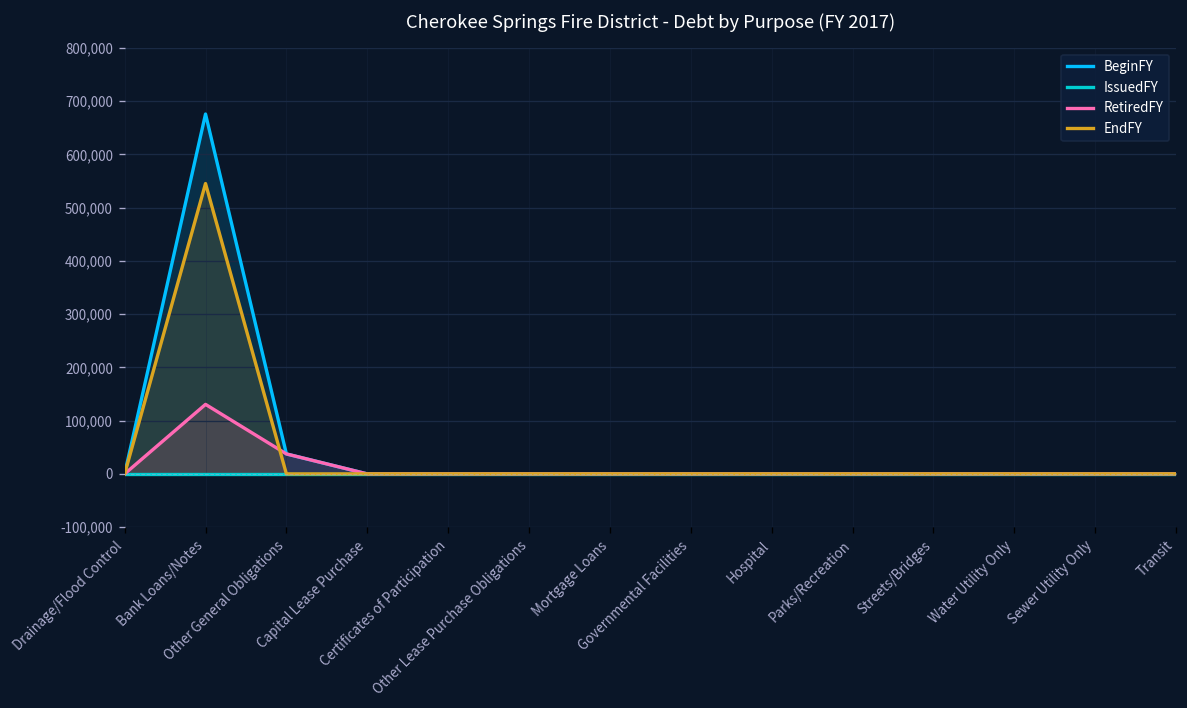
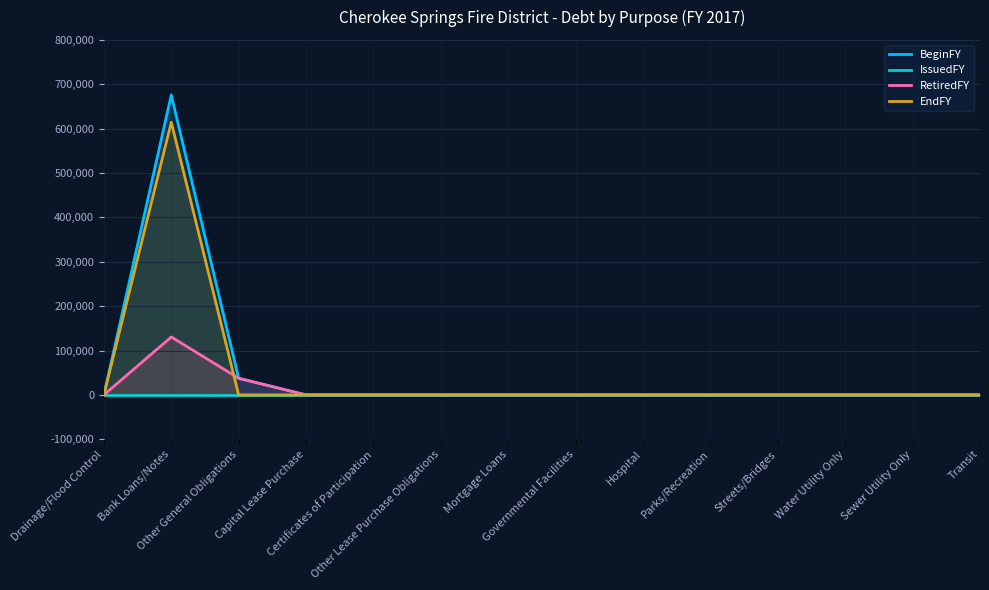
  {
    "RetiredFY": {
      "Bank Loans/Notes": "130,000"
    },
    "EndFY": {
-     "Bank Loans/Notes": "550,000"
+     "Bank Loans/Notes": "610,000"
    }
  }
